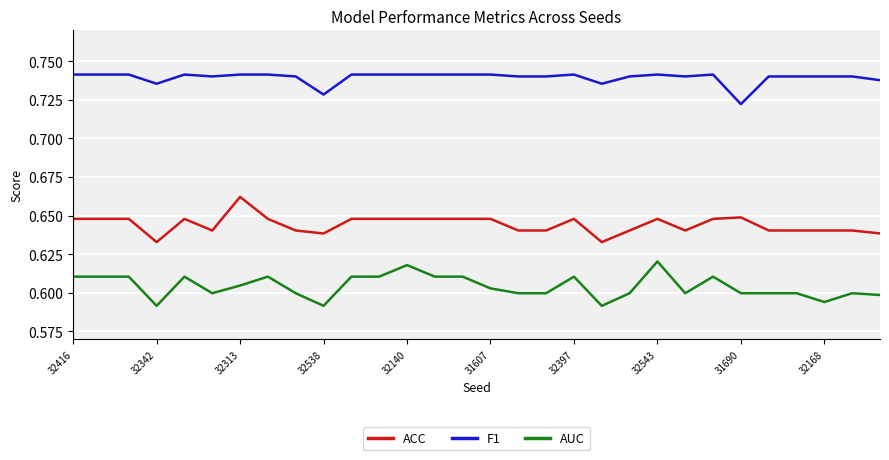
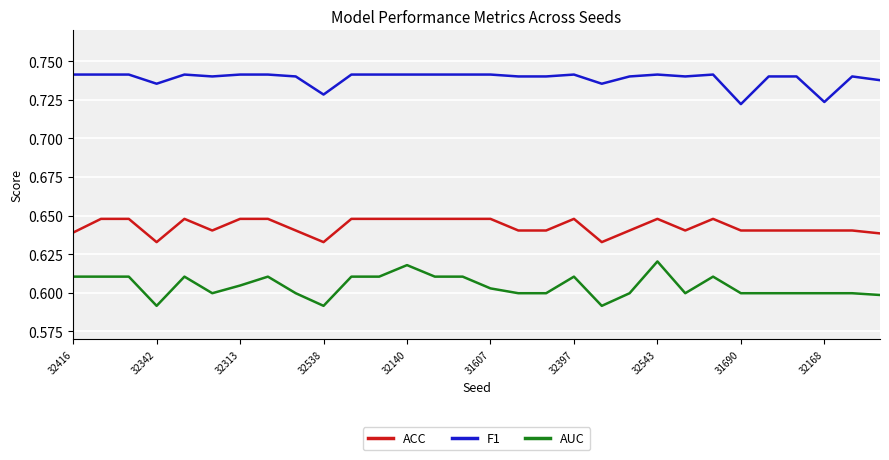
  {
    "ACC": {
-     "32416": 0.648,
+     "32416": 0.639,
      "32342": 0.633,
-     "32313": 0.662,
-     "32538": 0.638,
+     "32313": 0.648,
+     "32538": 0.633,
      "32140": 0.648,
      "31607": 0.648,
      "32397": 0.648,
      "32543": 0.648,
-     "31690": 0.649,
+     "31690": 0.640,
      "32168": 0.640
    },
    "F1": {
      "32416": 0.741,
      "32342": 0.735,
      "32313": 0.741,
      "32538": 0.728,
      "32140": 0.741,
      "31607": 0.741,
      "32397": 0.741,
      "32543": 0.741,
      "31690": 0.722,
-     "32168": 0.740
+     "32168": 0.724
    },
    "AUC": {
      "32416": 0.610,
      "32342": 0.591,
      "32313": 0.605,
      "32538": 0.591,
      "32140": 0.618,
      "31607": 0.603,
      "32397": 0.610,
      "32543": 0.620,
      "31690": 0.600,
-     "32168": 0.594
+     "32168": 0.600
    }
  }
